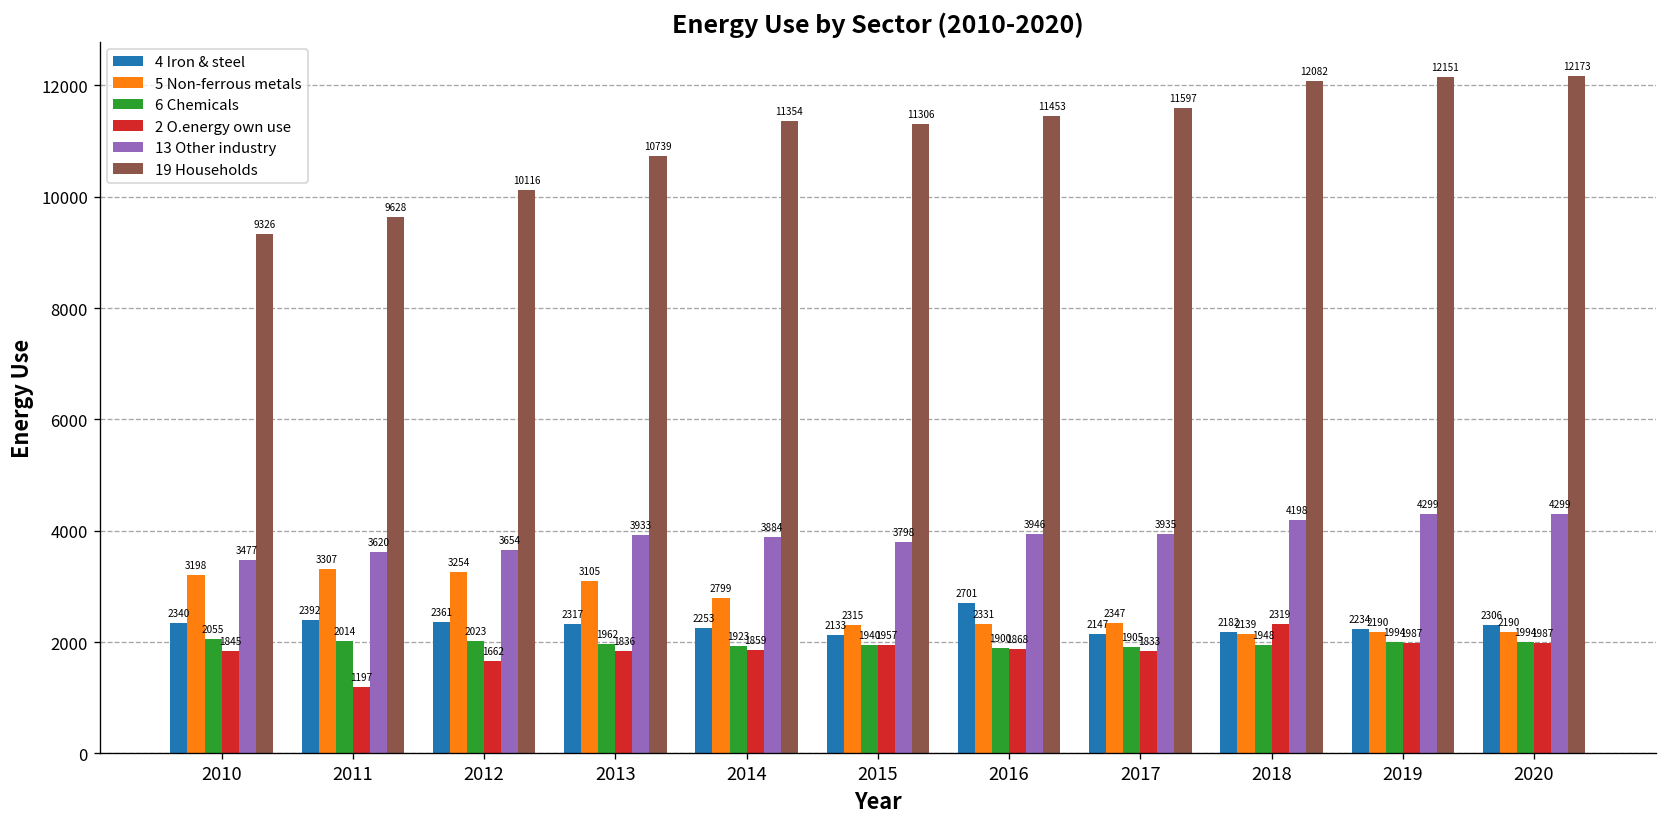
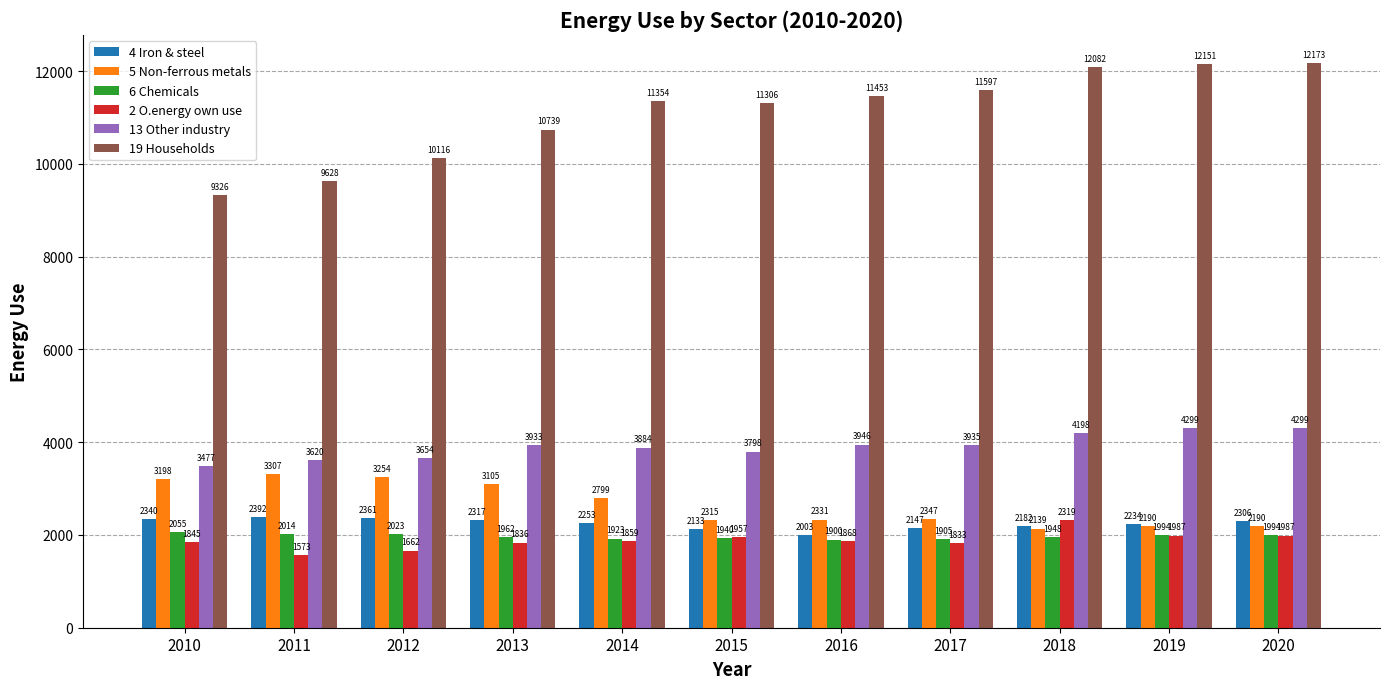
  {
    "4 Iron & steel": {
      "2010": 2340,
      "2011": 2392,
      "2012": 2361,
      "2013": 2317,
      "2014": 2253,
      "2015": 2133,
-     "2016": 2701,
+     "2016": 2003,
      "2017": 2147,
      "2020": 2306
    },
    "5 Non-ferrous metals": {
      "2010": 3198,
      "2011": 3307,
      "2012": 3254,
      "2013": 3105,
      "2014": 2799,
      "2015": 2315,
      "2016": 2331,
      "2017": 2347,
      "2020": 2190
    },
    "6 Chemicals": {
      "2010": 2055,
      "2011": 2014,
      "2012": 2023,
      "2013": 1962,
      "2017": 1905,
      "2018": 1948
    },
    "2 O.energy own use": {
      "2010": 1845,
-     "2011": 1197,
+     "2011": 1573,
      "2012": 1662,
      "2013": 1836,
      "2017": 1833,
      "2018": 2319
    },
    "13 Other industry": {
      "2010": 3477,
      "2011": 3620,
      "2012": 3654,
      "2013": 3933,
      "2014": 3884,
      "2015": 3798,
      "2016": 3946,
      "2017": 3935,
      "2018": 4198,
      "2019": 4299,
      "2020": 4299
    },
    "19 Households": {
      "2010": 9326,
      "2011": 9628,
      "2012": 10116,
      "2013": 10739,
      "2014": 11354,
      "2015": 11306,
      "2016": 11453,
      "2017": 11597,
      "2018": 12082,
      "2019": 12151,
      "2020": 12173
    }
  }
